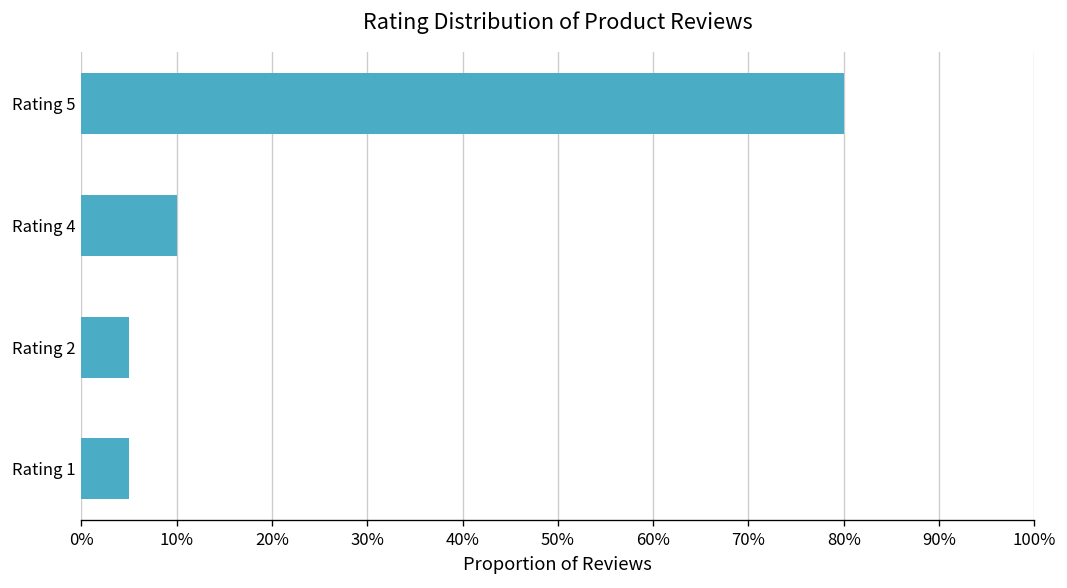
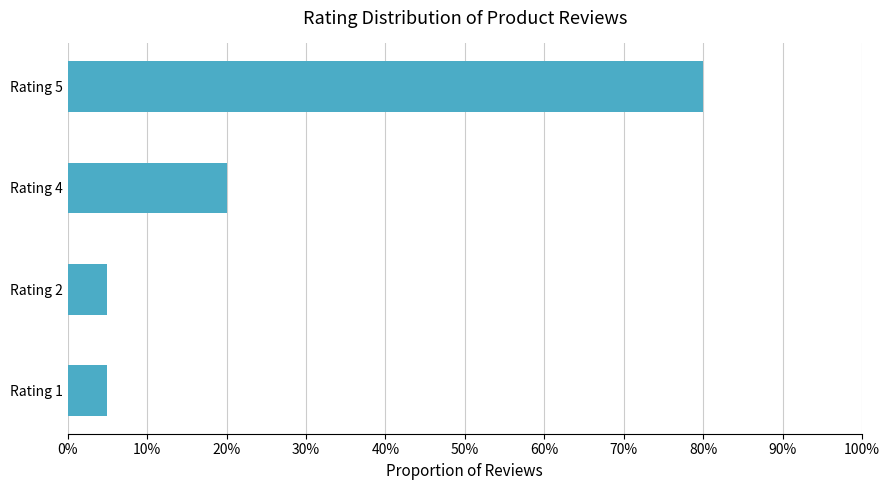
  {
    "Rating 5": "80%",
-   "Rating 4": "10%",
+   "Rating 4": "20%",
    "Rating 2": "5%",
    "Rating 1": "5%"
  }
